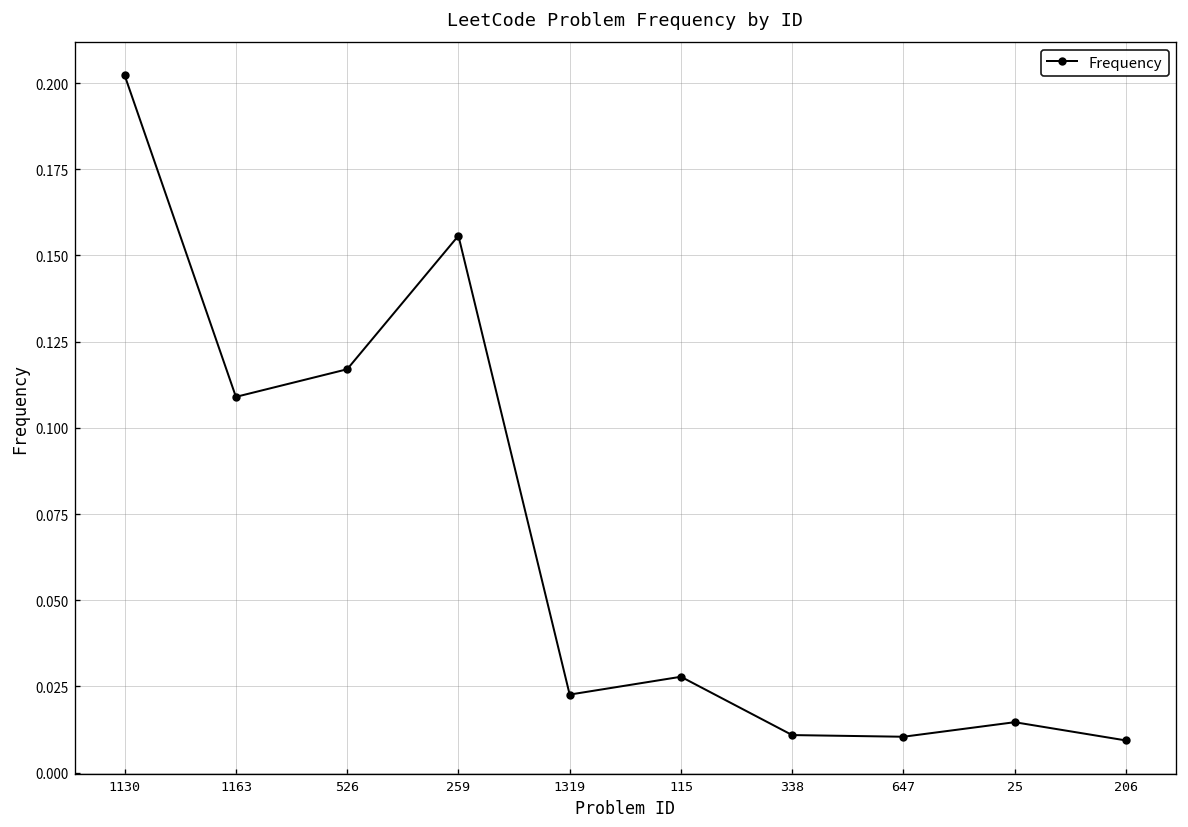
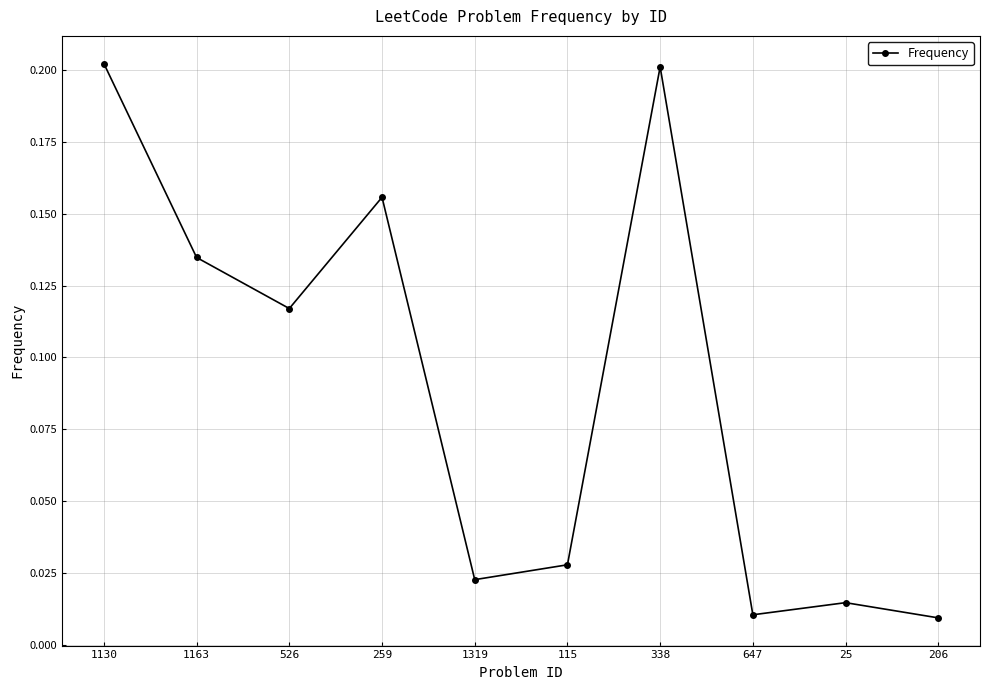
  {
    "1130": 0.202,
-   "1163": 0.109,
+   "1163": 0.135,
    "526": 0.117,
    "259": 0.156,
    "1319": 0.023,
    "115": 0.028,
-   "338": 0.011,
+   "338": 0.201,
    "647": 0.010,
    "25": 0.015,
    "206": 0.009
  }
